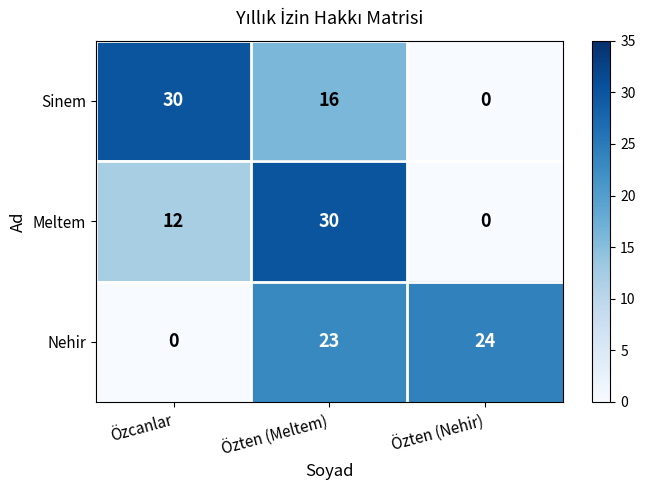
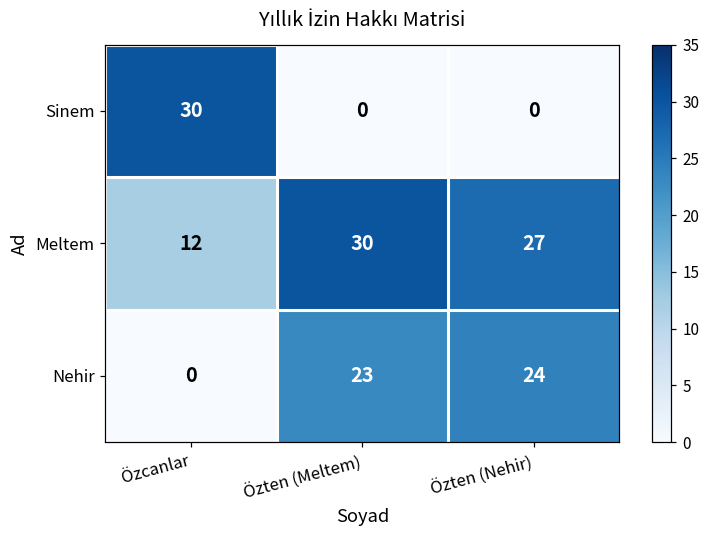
  {
    "Sinem": {
      "Özcanlar": 30,
-     "Özten (Meltem)": 16,
+     "Özten (Meltem)": 0,
      "Özten (Nehir)": 0
    },
    "Meltem": {
      "Özcanlar": 12,
      "Özten (Meltem)": 30,
-     "Özten (Nehir)": 0
+     "Özten (Nehir)": 27
    },
    "Nehir": {
      "Özcanlar": 0,
      "Özten (Meltem)": 23,
      "Özten (Nehir)": 24
    }
  }
